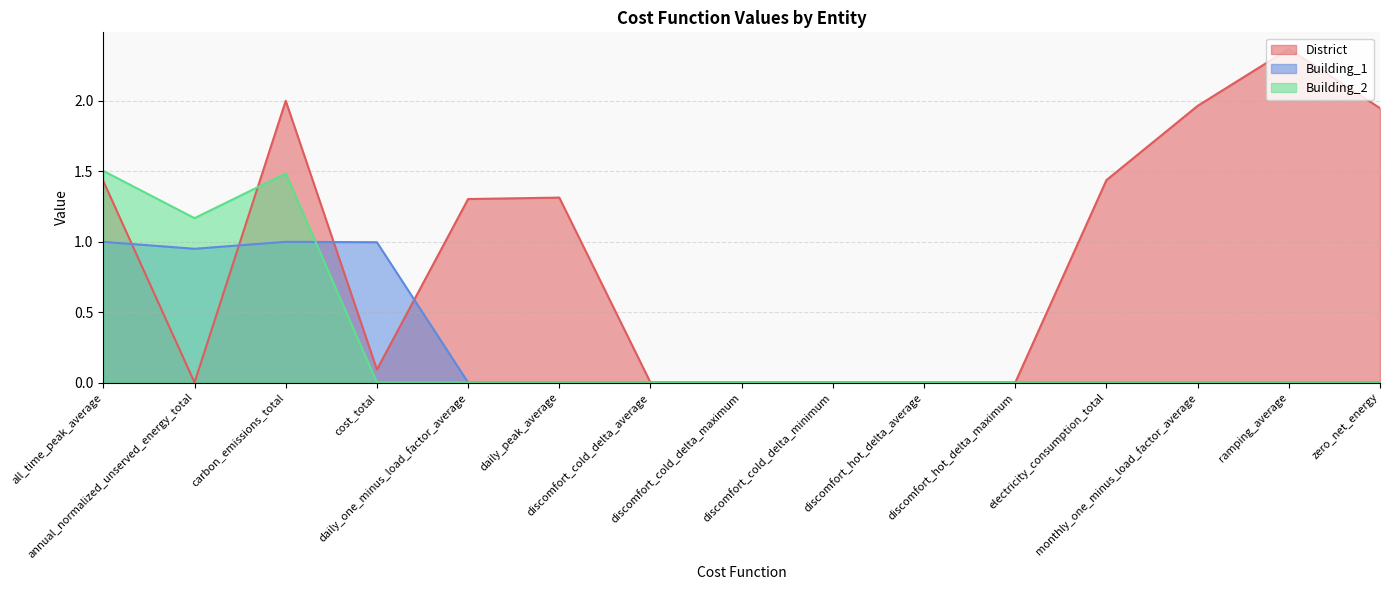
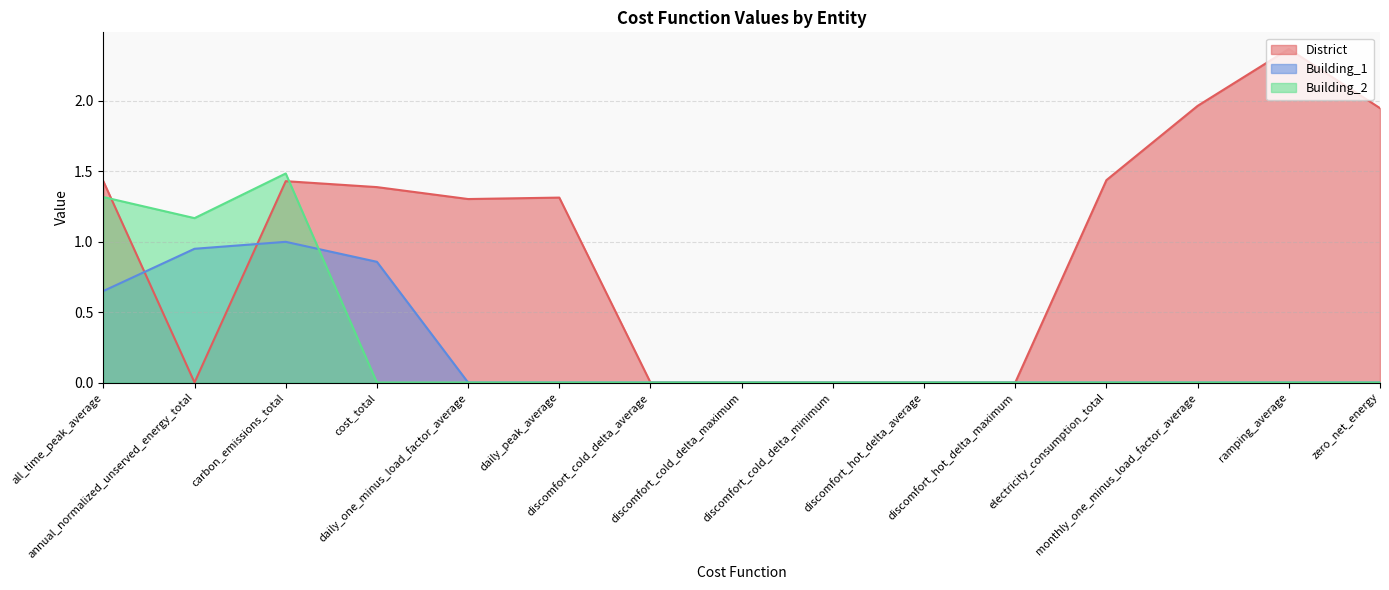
  {
    "District": {
      "all_time_peak_average": 1.43,
      "annual_normalized_unserved_energy_total": 0.00,
-     "carbon_emissions_total": 2.00,
-     "cost_total": 0.09,
+     "carbon_emissions_total": 1.43,
+     "cost_total": 1.39,
      "daily_one_minus_load_factor_average": 1.30,
      "daily_peak_average": 1.31,
      "electricity_consumption_total": 1.44,
      "monthly_one_minus_load_factor_average": 1.96,
      "zero_net_energy": 1.95
    },
    "Building_1": {
-     "all_time_peak_average": 1.00,
+     "all_time_peak_average": 0.65,
      "annual_normalized_unserved_energy_total": 0.95,
      "carbon_emissions_total": 1.00,
-     "cost_total": 1.00
+     "cost_total": 0.86
    },
    "Building_2": {
-     "all_time_peak_average": 1.50,
+     "all_time_peak_average": 1.32,
      "annual_normalized_unserved_energy_total": 1.17,
      "carbon_emissions_total": 1.48,
      "cost_total": 0.00
    }
  }
